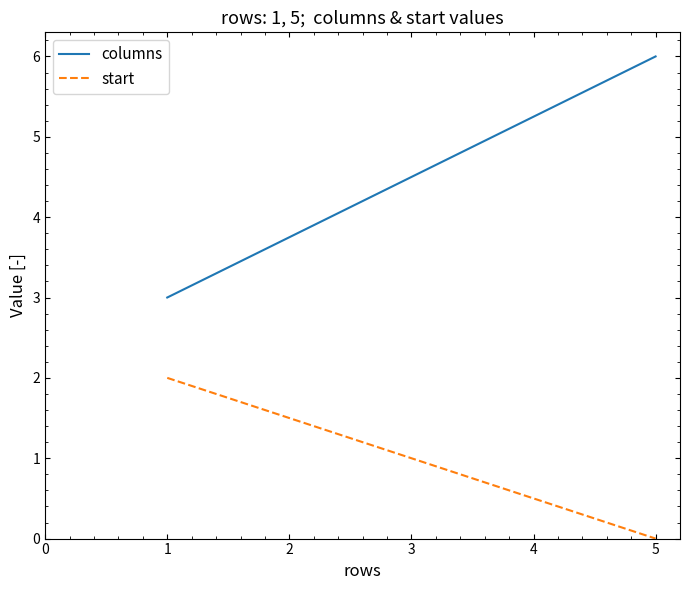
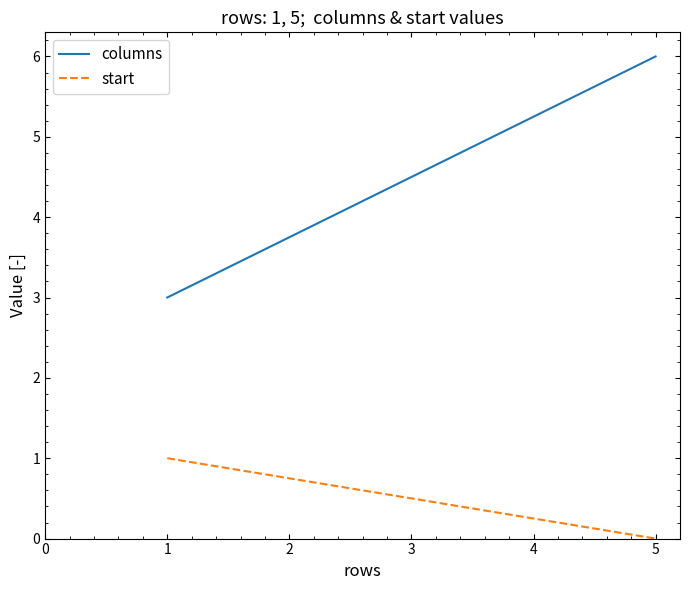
  {
    "columns": {
      "1": 3,
      "5": 6
    },
    "start": {
-     "1": 2,
+     "1": 1,
      "5": 0
    }
  }
